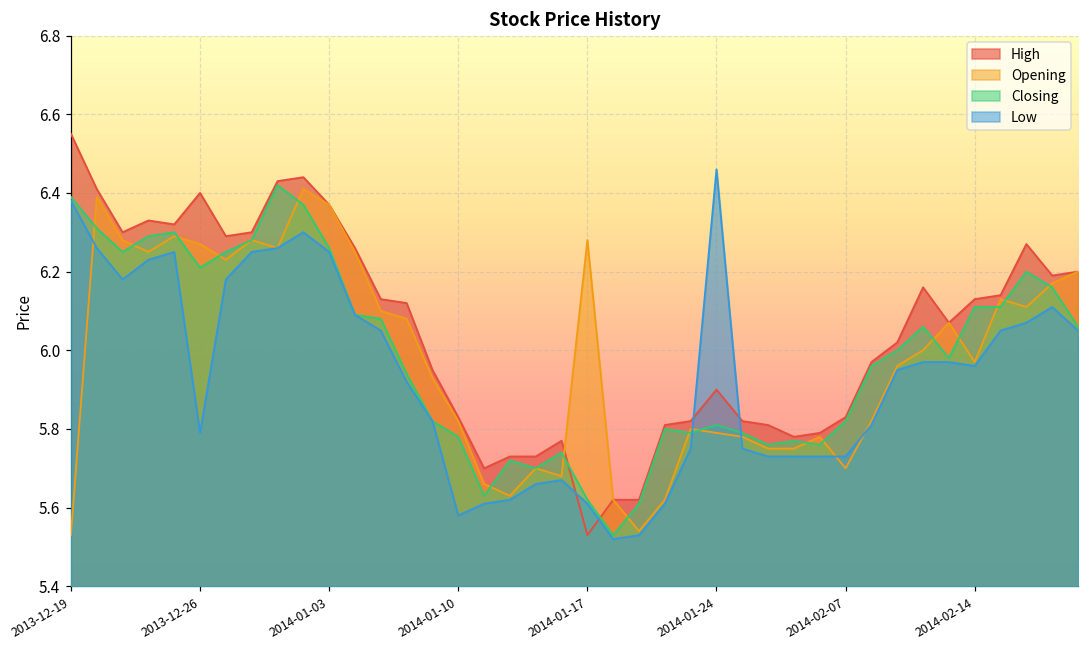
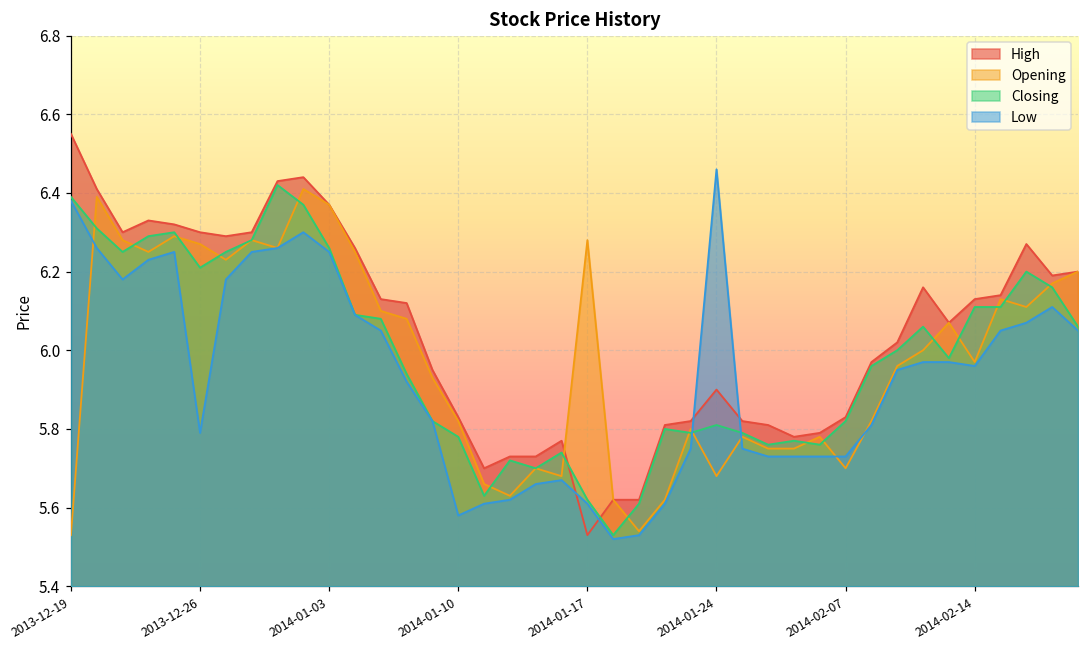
  {
    "High": {
-     "2013-12-26": 6.4,
+     "2013-12-26": 6.3,
      "2014-01-17": 5.53,
      "2014-01-24": 5.9
    },
    "Opening": {
      "2013-12-19": 5.53,
      "2013-12-26": 6.27,
      "2014-01-10": 5.82,
      "2014-01-17": 6.28,
-     "2014-01-24": 5.79,
+     "2014-01-24": 5.68,
      "2014-02-07": 5.70,
      "2014-02-14": 5.97
    },
    "Closing": {
      "2013-12-19": 6.39,
      "2013-12-26": 6.21,
      "2014-01-03": 6.26,
      "2014-01-10": 5.78,
      "2014-01-17": 5.62,
      "2014-01-24": 5.81,
      "2014-02-07": 5.82,
      "2014-02-14": 6.11
    },
    "Low": {
      "2013-12-19": 6.38,
      "2013-12-26": 5.79,
      "2014-01-03": 6.25,
      "2014-01-10": 5.58,
      "2014-02-07": 5.73,
      "2014-02-14": 5.96
    }
  }
